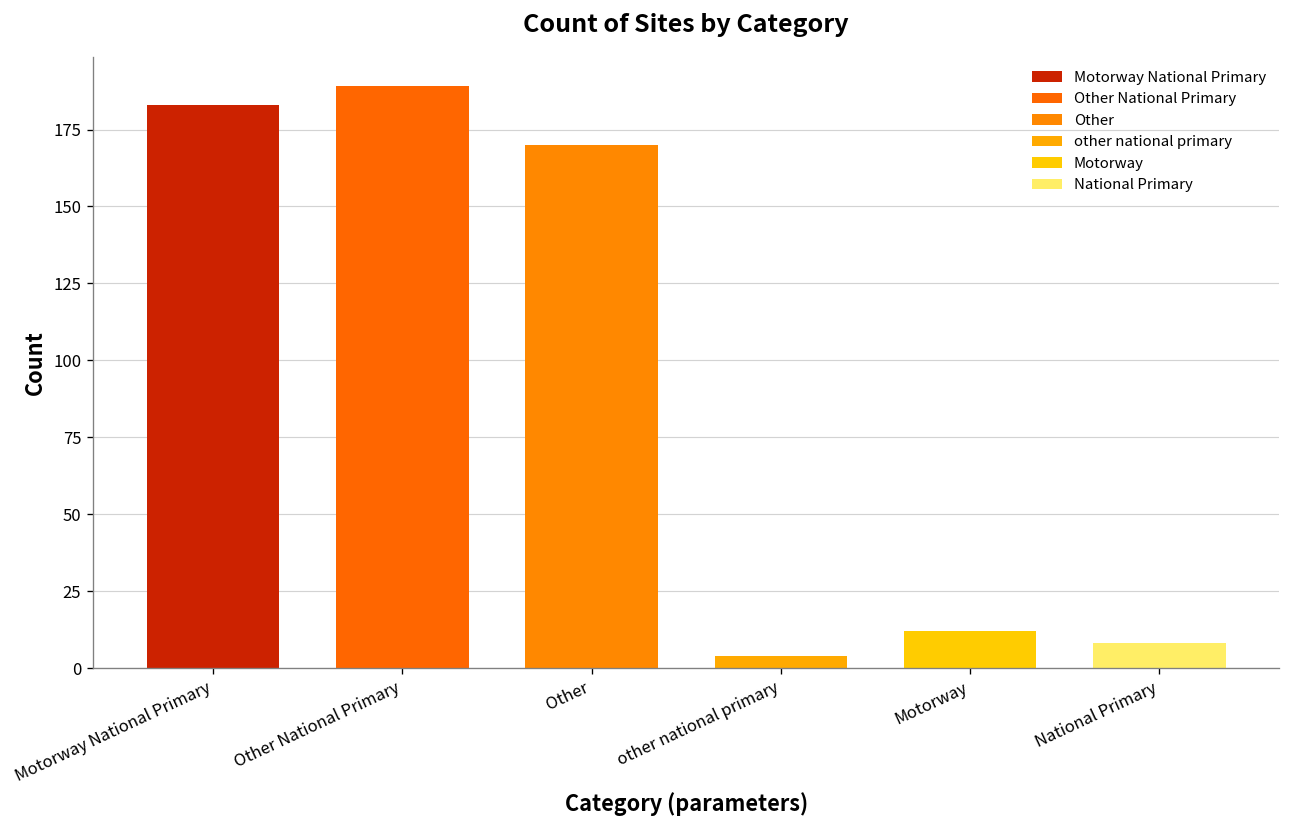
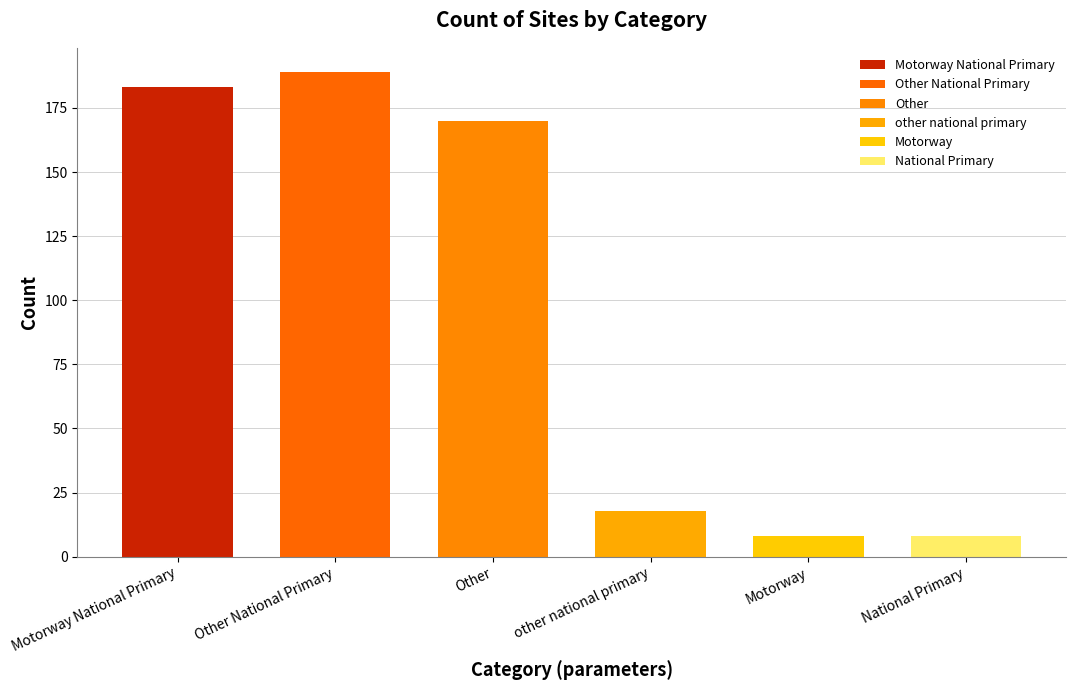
  {
    "Motorway National Primary": 183,
    "Other National Primary": 189,
    "Other": 170,
-   "other national primary": 4,
-   "Motorway": 12,
+   "other national primary": 18,
+   "Motorway": 8,
    "National Primary": 8
  }
